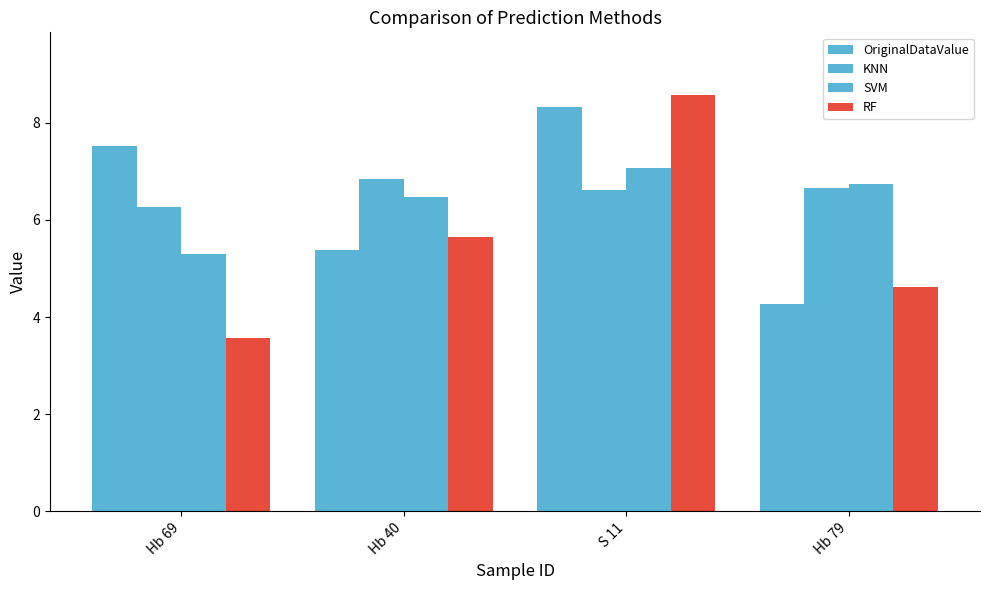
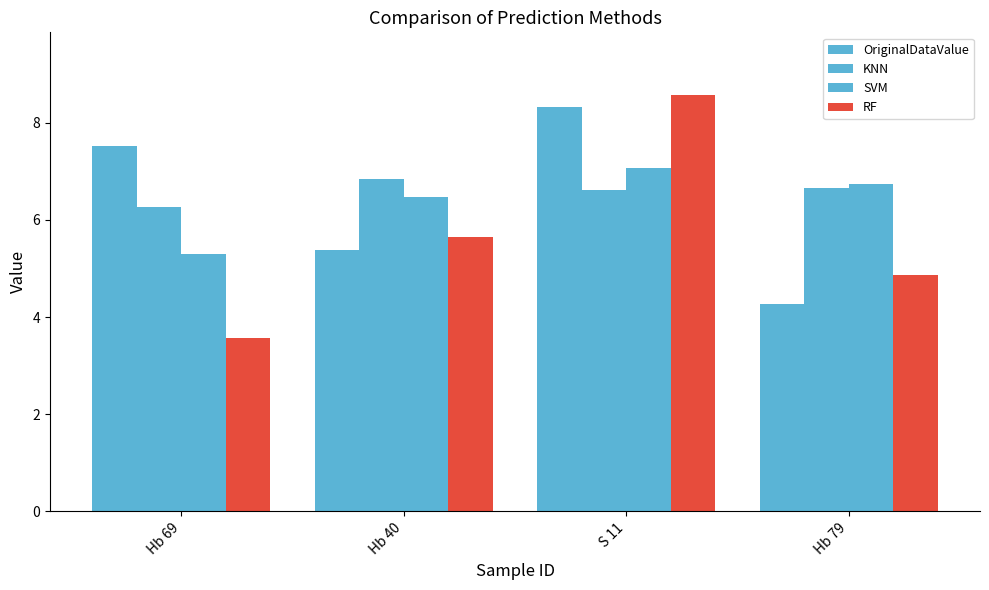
  {
    "RF": {
      "Hb 69": 3.6,
      "Hb 40": 5.7,
      "S 11": 8.6,
-     "Hb 79": 4.6
+     "Hb 79": 4.9
    }
  }
